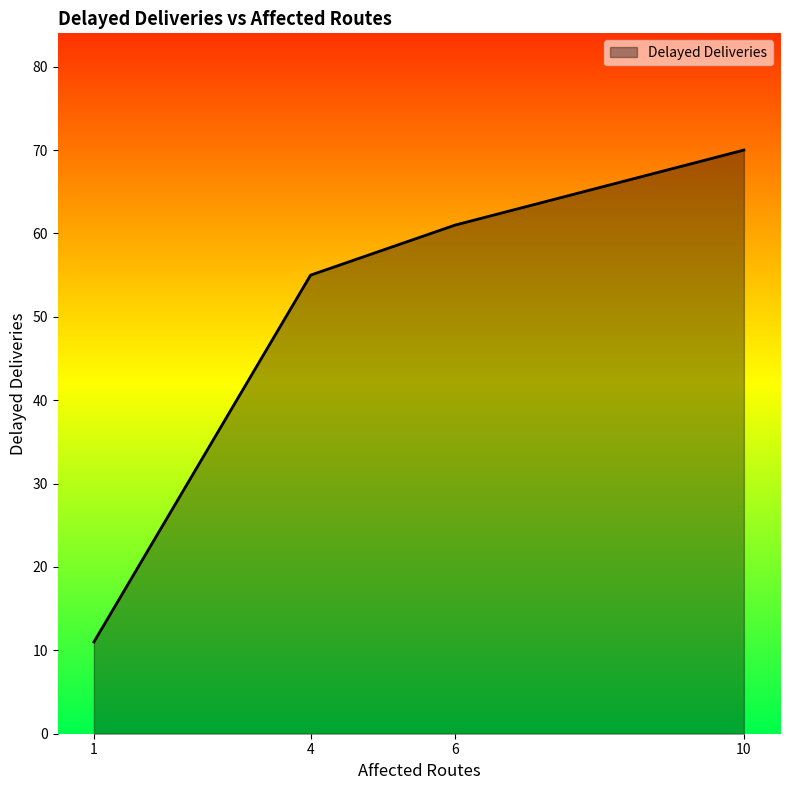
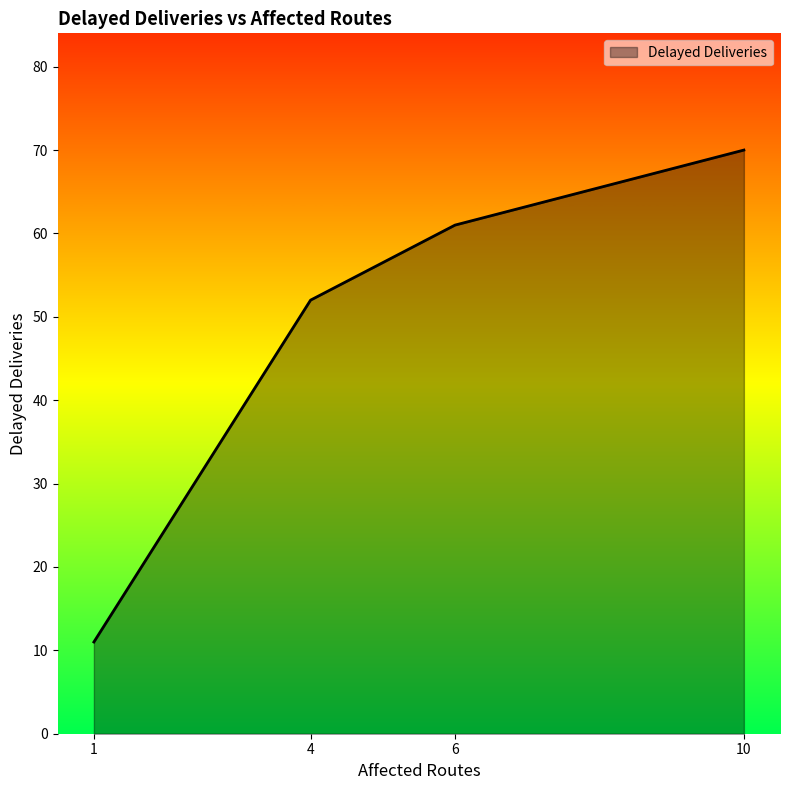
  {
    "1": 11,
-   "4": 55,
+   "4": 52,
    "6": 61,
    "10": 70
  }
